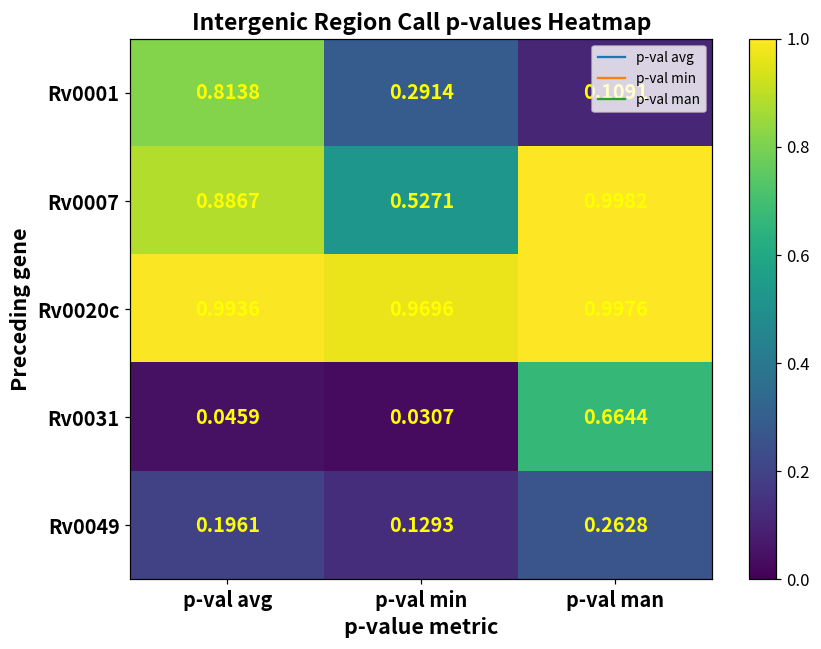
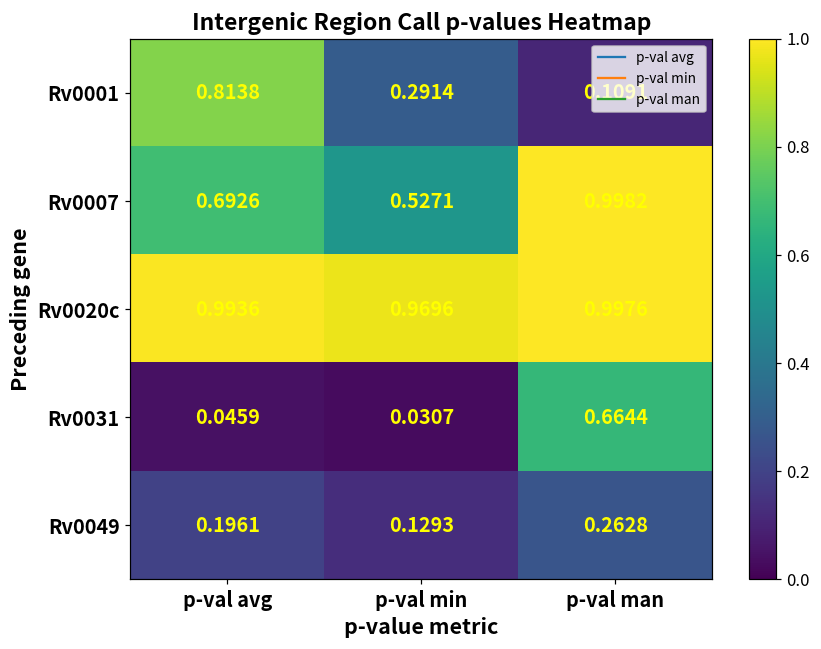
  {
    "Rv0001": {
      "p-val avg": 0.8138,
      "p-val min": 0.2914
    },
    "Rv0007": {
-     "p-val avg": 0.8867,
+     "p-val avg": 0.6926,
      "p-val min": 0.5271
    },
    "Rv0031": {
      "p-val avg": 0.0459,
      "p-val min": 0.0307,
      "p-val man": 0.6644
    },
    "Rv0049": {
      "p-val avg": 0.1961,
      "p-val min": 0.1293,
      "p-val man": 0.2628
    }
  }
